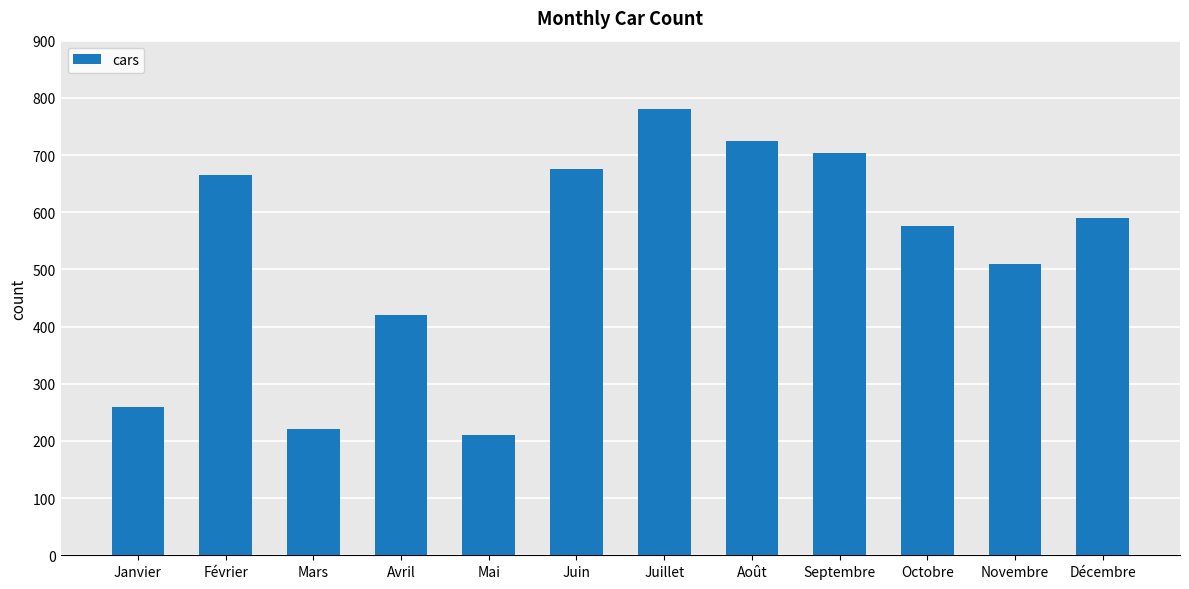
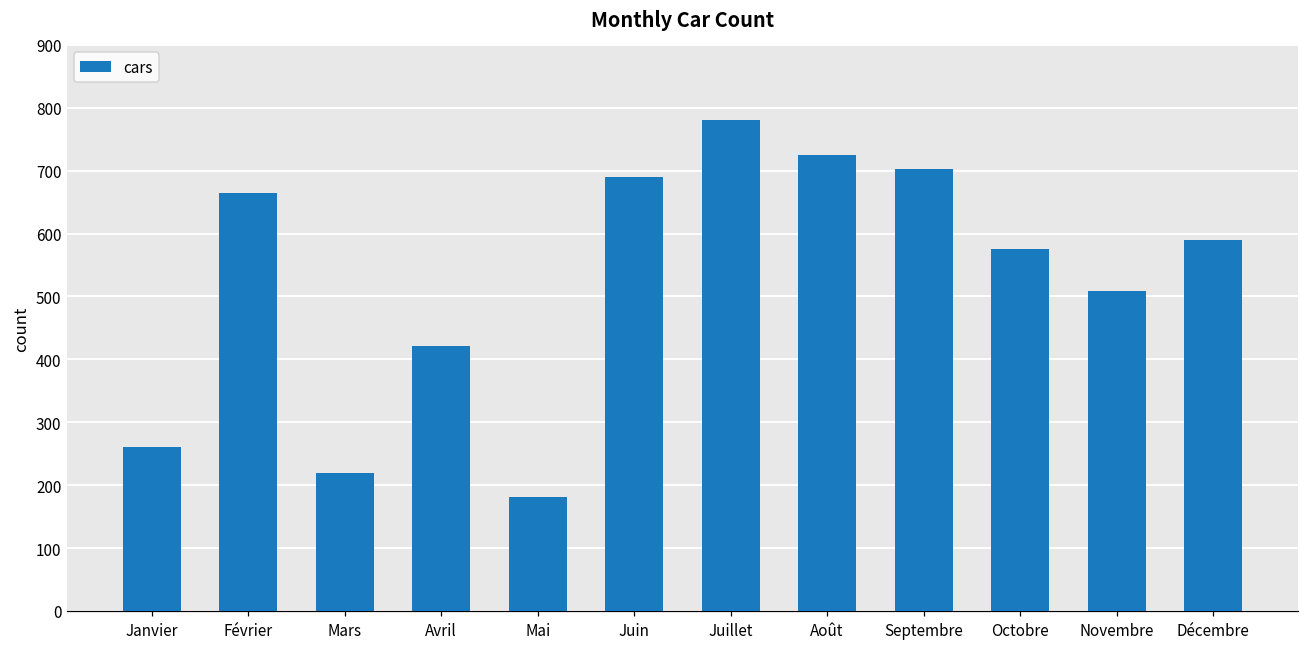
  {
    "Janvier": 260,
    "Février": 670,
    "Mars": 220,
    "Avril": 420,
-   "Mai": 210,
-   "Juin": 680,
+   "Mai": 180,
+   "Juin": 690,
    "Juillet": 780,
    "Août": 730,
    "Septembre": 700,
    "Octobre": 580,
    "Novembre": 510,
    "Décembre": 590
  }
